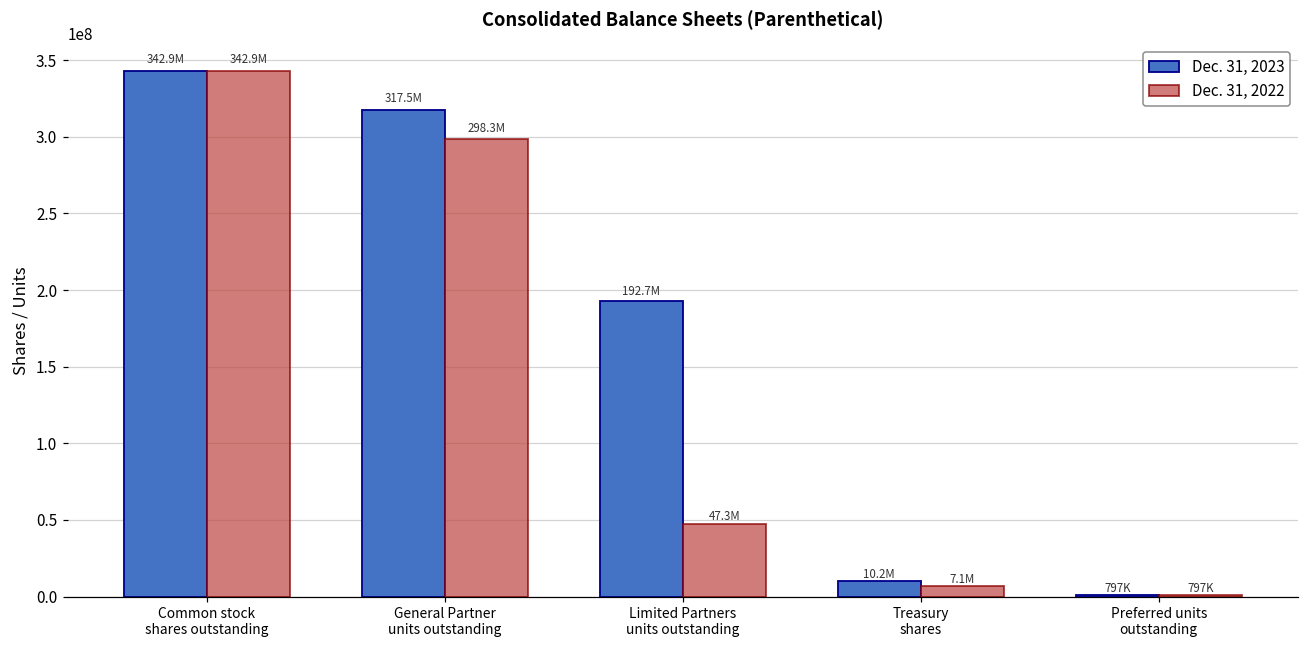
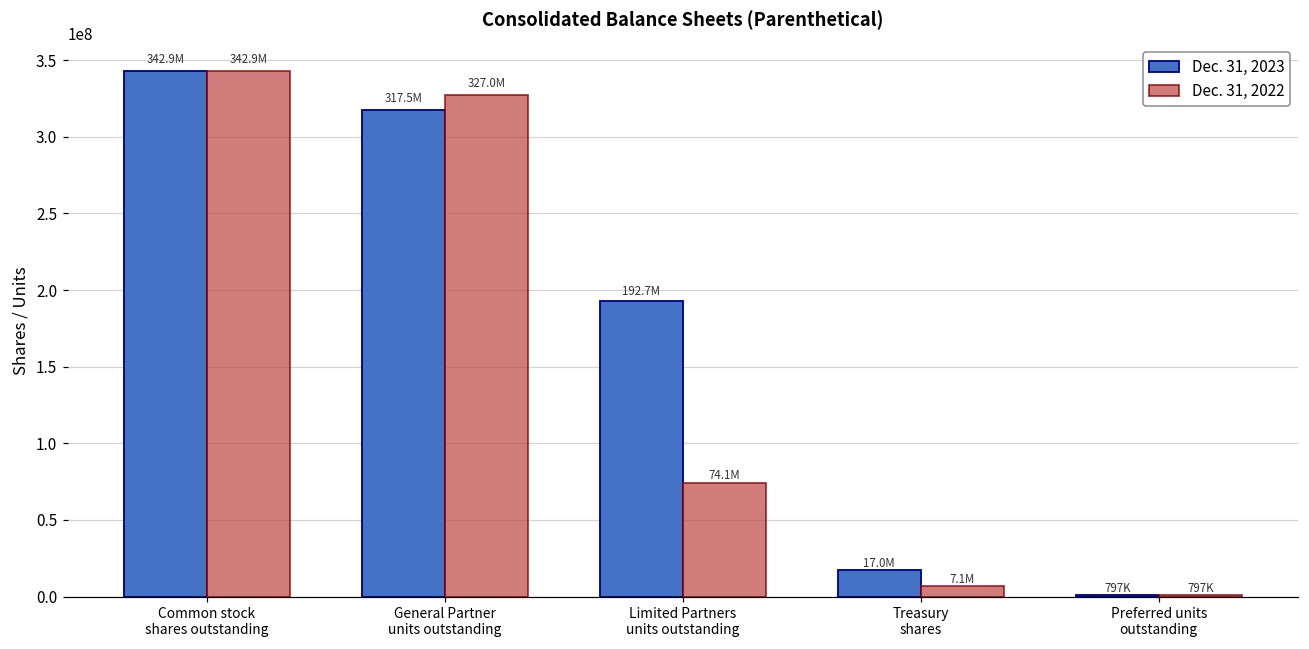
  {
    "Dec. 31, 2023": {
      "Common stock shares outstanding": "342.9M",
      "General Partner units outstanding": "317.5M",
      "Limited Partners units outstanding": "192.7M",
-     "Treasury shares": "10.2M",
+     "Treasury shares": "17.0M",
      "Preferred units outstanding": "797K"
    },
    "Dec. 31, 2022": {
      "Common stock shares outstanding": "342.9M",
-     "General Partner units outstanding": "298.3M",
-     "Limited Partners units outstanding": "47.3M",
+     "General Partner units outstanding": "327.0M",
+     "Limited Partners units outstanding": "74.1M",
      "Treasury shares": "7.1M",
      "Preferred units outstanding": "797K"
    }
  }
